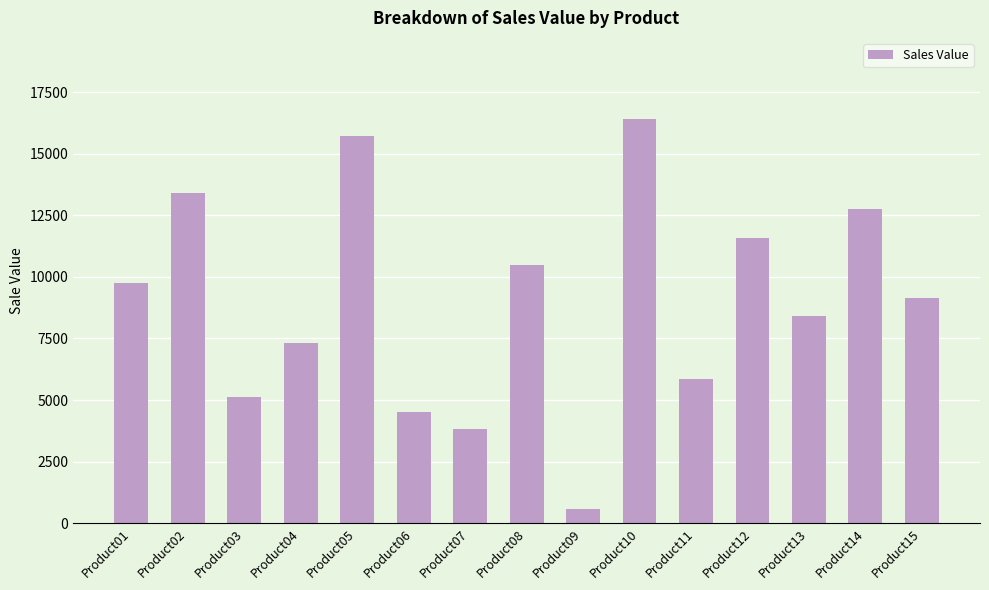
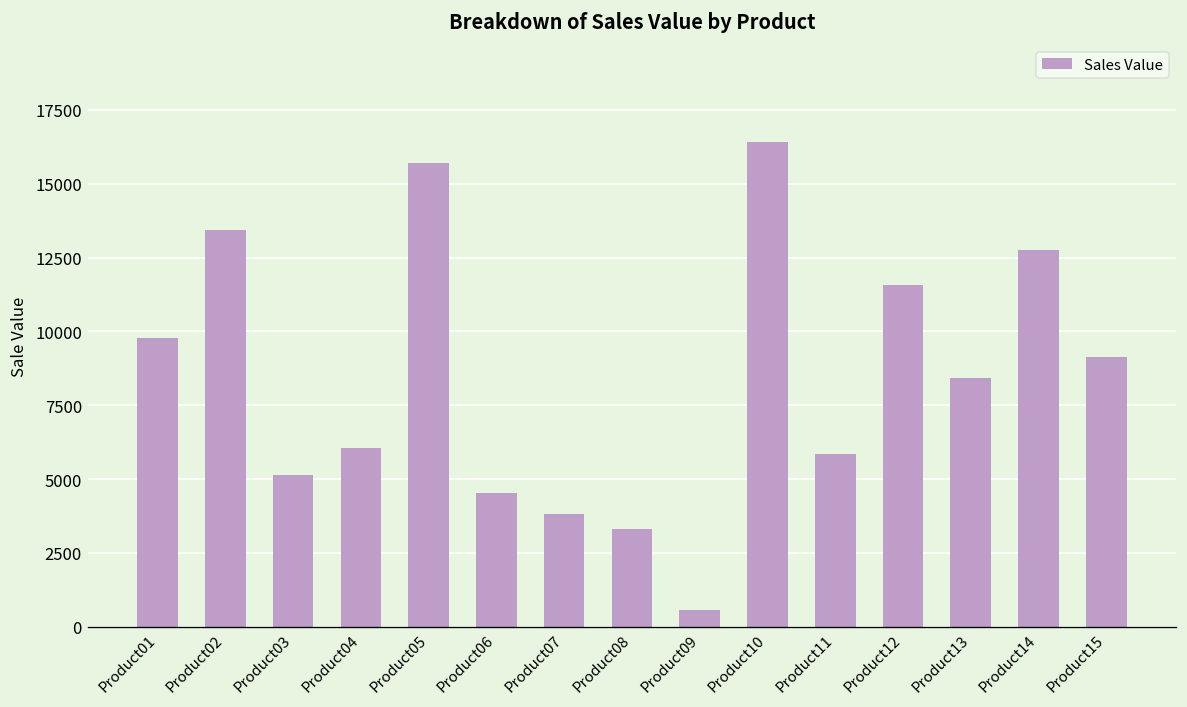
  {
    "Product01": 9800,
    "Product02": 13400,
    "Product03": 5100,
-   "Product04": 7300,
+   "Product04": 6100,
    "Product05": 15700,
    "Product06": 4500,
    "Product07": 3800,
-   "Product08": 10500,
+   "Product08": 3300,
    "Product09": 600,
    "Product10": 16400,
    "Product11": 5900,
    "Product12": 11600,
    "Product13": 8400,
    "Product14": 12800,
    "Product15": 9100
  }
